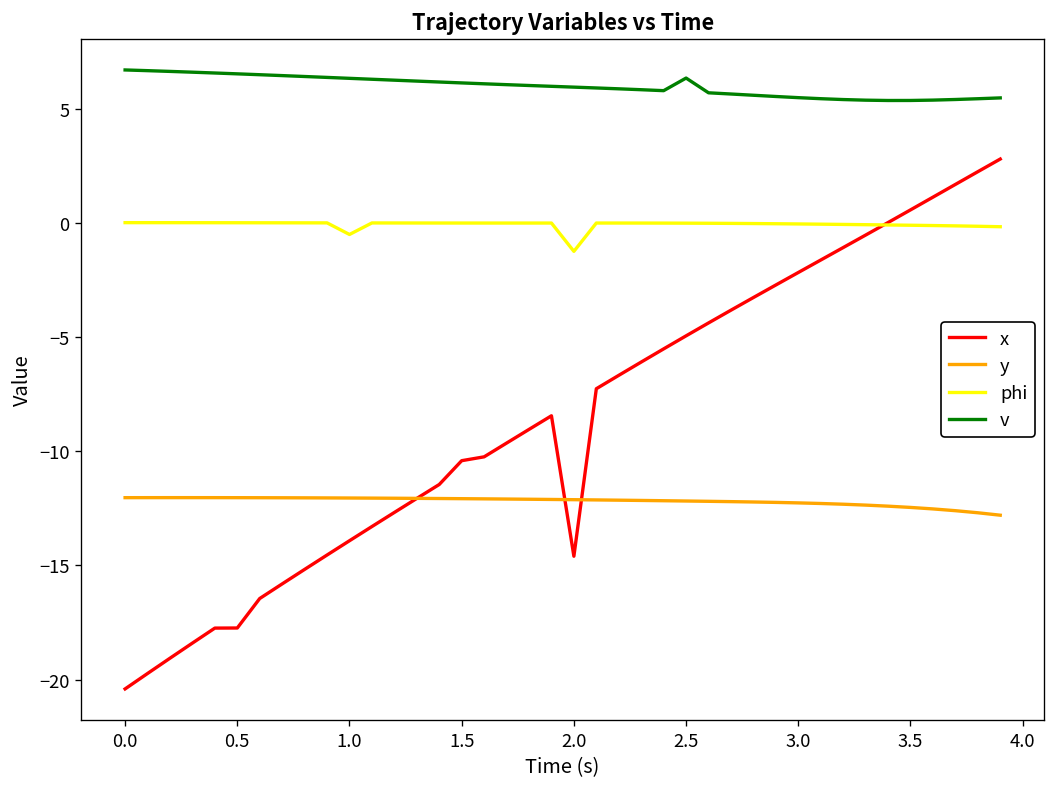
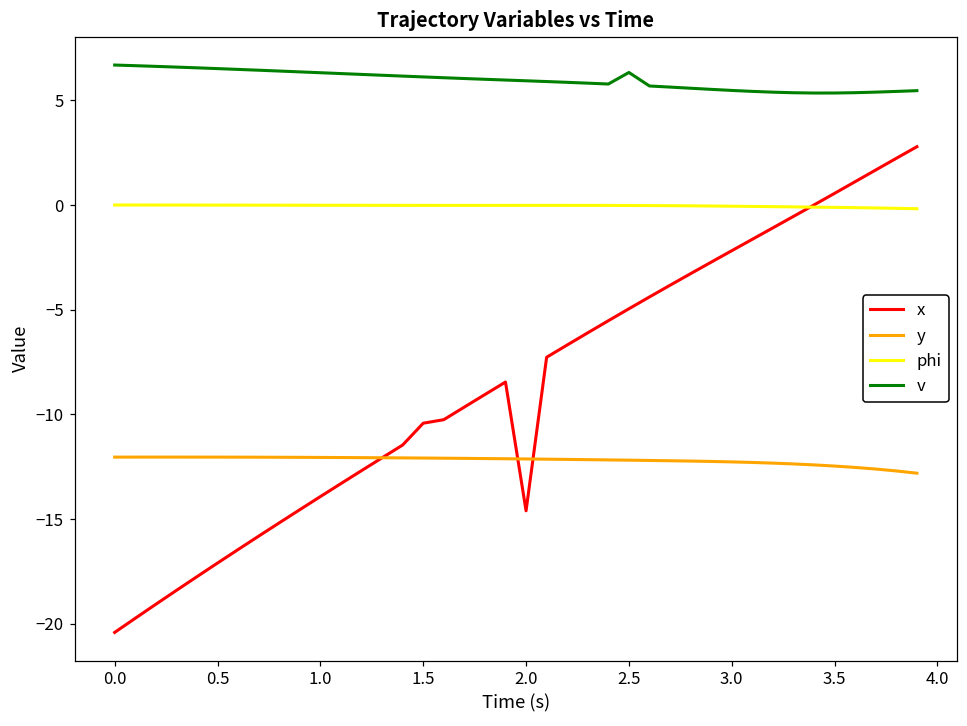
  {
    "x": {
      "0.0": -20.4,
-     "0.5": -17.7,
+     "0.5": -17.1,
      "1.0": -13.9,
      "1.5": -10.4,
      "2.0": -14.6,
      "2.5": -5.0,
      "3.0": -2.2,
      "3.5": 0.6
    },
    "y": {
      "0.0": -12.0,
      "0.5": -12.0,
      "1.0": -12.1,
      "1.5": -12.1,
      "2.0": -12.1,
      "2.5": -12.2,
      "3.0": -12.3,
      "3.5": -12.5
    },
    "phi": {
      "0.0": 0.0,
      "0.5": 0.0,
-     "1.0": -0.5,
+     "1.0": 0.0,
      "1.5": 0.0,
-     "2.0": -1.3,
+     "2.0": 0.0,
      "2.5": 0.0,
      "3.0": -0.1,
      "3.5": -0.1
    },
    "v": {
      "0.0": 6.7,
      "0.5": 6.5,
      "1.0": 6.3,
      "1.5": 6.1,
      "2.0": 5.9,
      "2.5": 6.3,
      "3.0": 5.5,
      "3.5": 5.4
    }
  }
